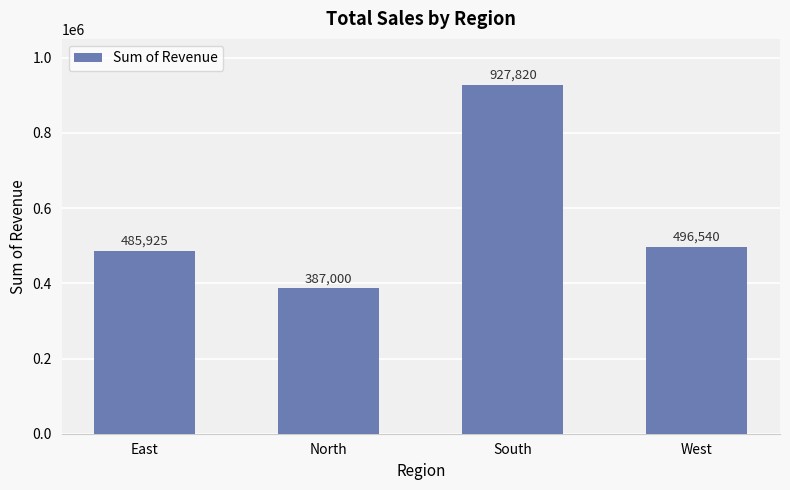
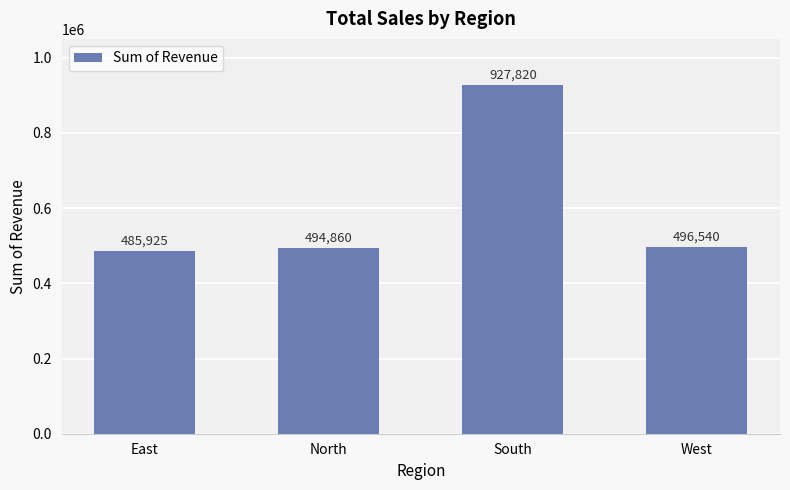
  {
    "East": "485,925",
-   "North": "387,000",
+   "North": "494,860",
    "South": "927,820",
    "West": "496,540"
  }
